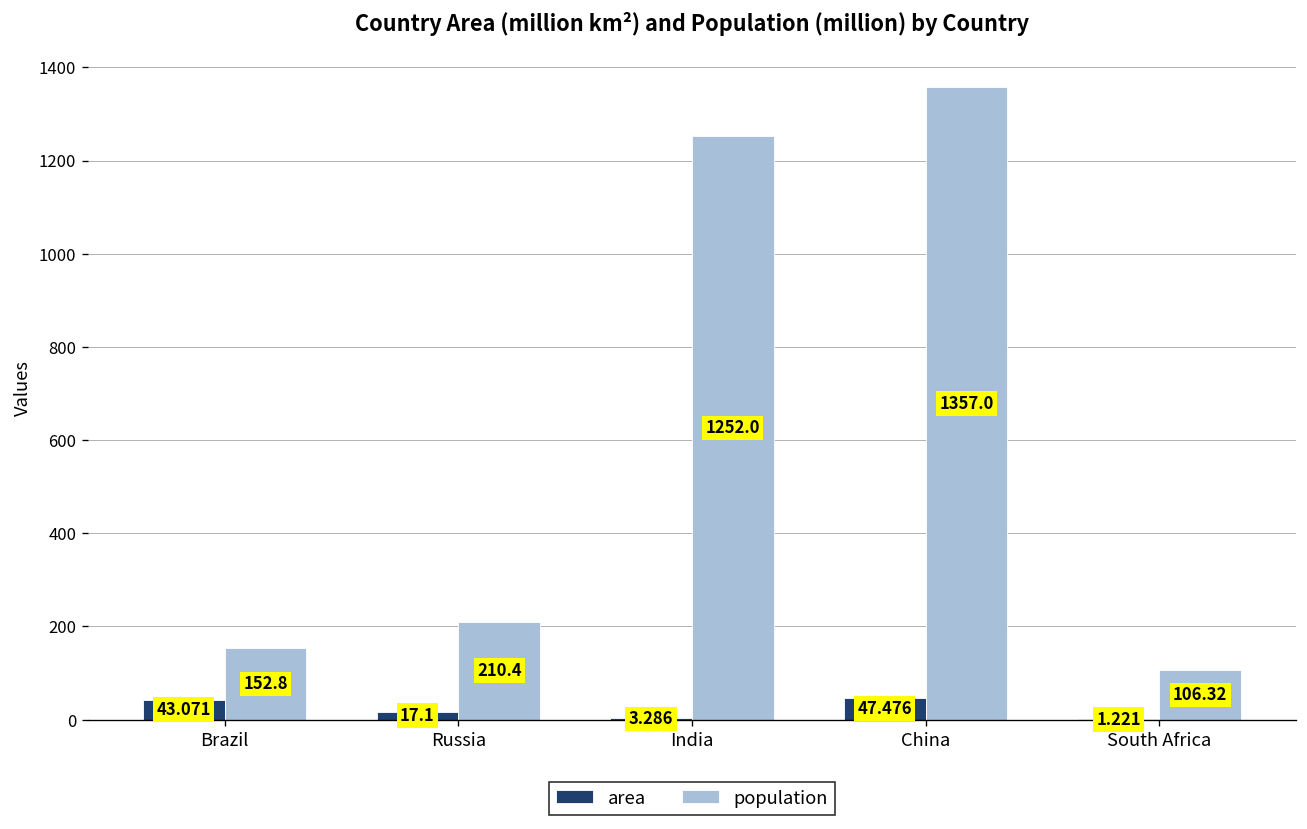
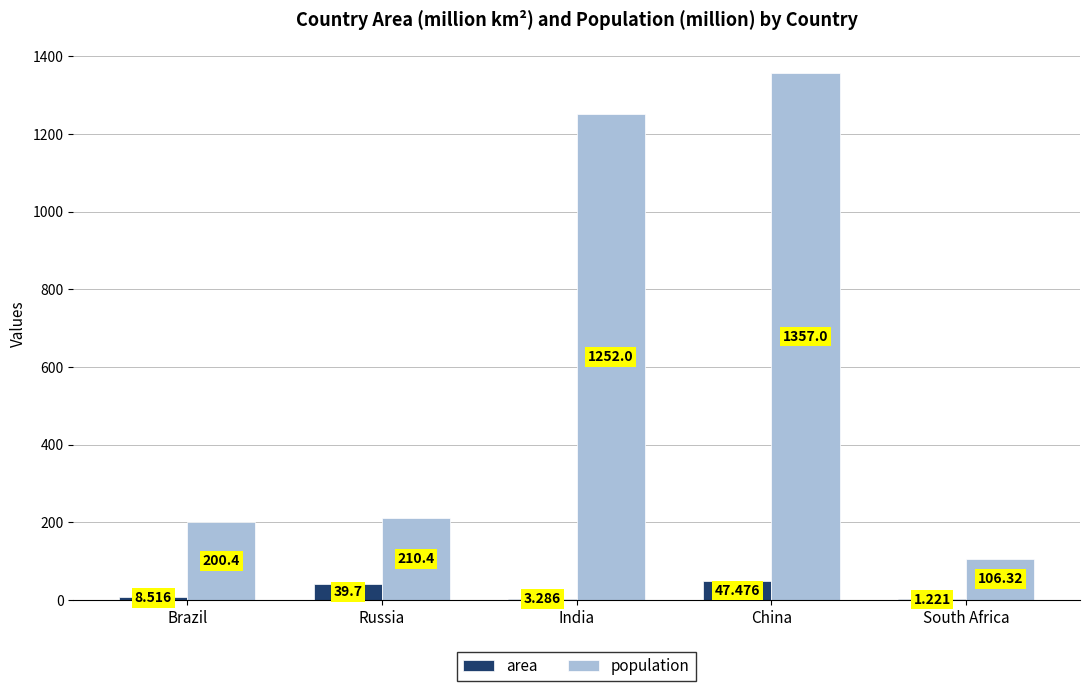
  {
    "area": {
-     "Brazil": 43.071,
-     "Russia": 17.1
+     "Brazil": 8.516,
+     "Russia": 39.7
    },
    "population": {
-     "Brazil": 152.8
+     "Brazil": 200.4
    }
  }
